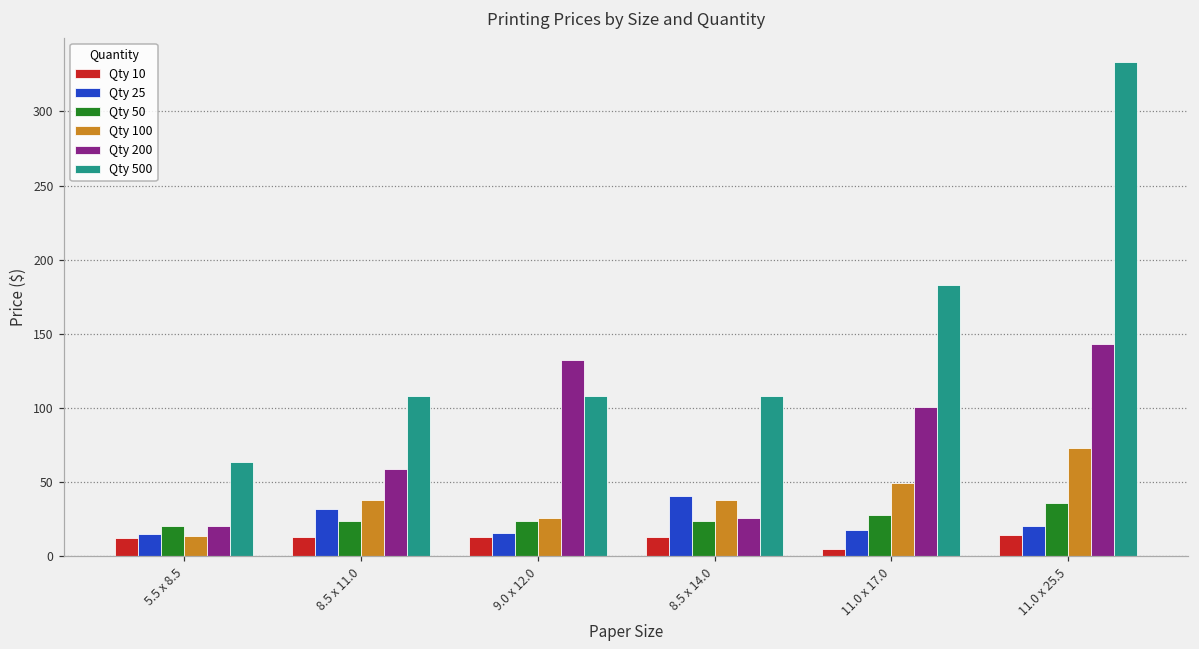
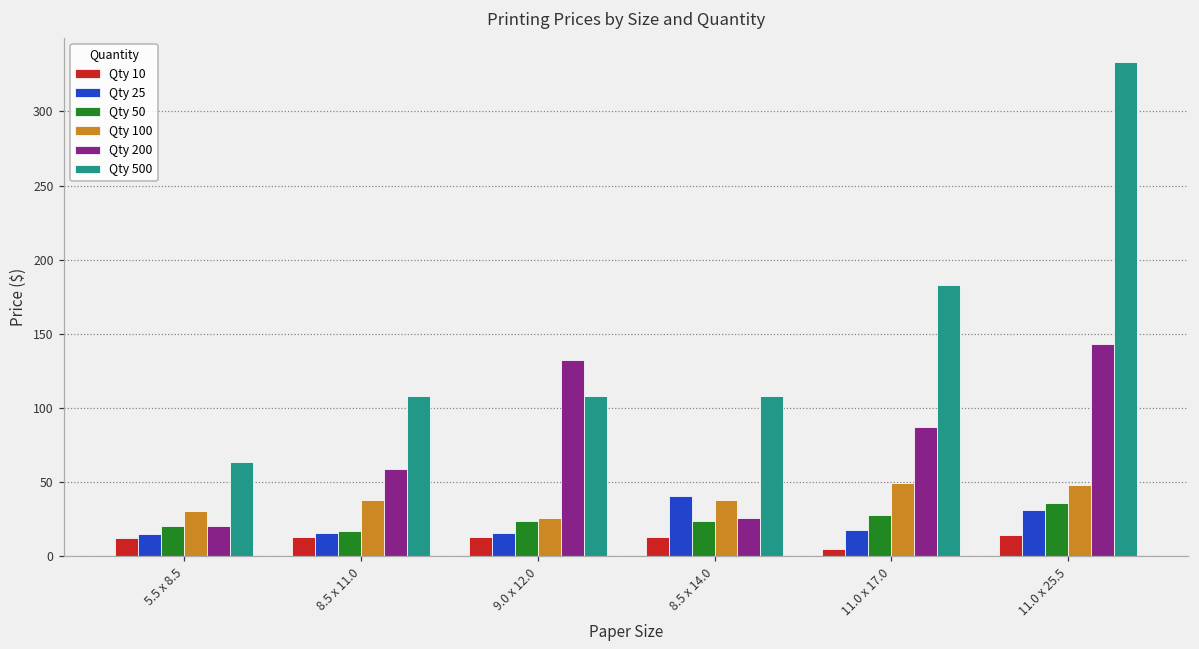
  {
    "Qty 10": {
      "5.5 x 8.5": 12,
      "8.5 x 11.0": 13,
      "9.0 x 12.0": 13,
      "8.5 x 14.0": 13,
      "11.0 x 17.0": 5,
      "11.0 x 25.5": 14
    },
    "Qty 25": {
      "5.5 x 8.5": 15,
-     "8.5 x 11.0": 32,
+     "8.5 x 11.0": 16,
      "9.0 x 12.0": 16,
      "8.5 x 14.0": 41,
      "11.0 x 17.0": 17,
-     "11.0 x 25.5": 20
+     "11.0 x 25.5": 32
    },
    "Qty 50": {
      "5.5 x 8.5": 21,
-     "8.5 x 11.0": 24,
+     "8.5 x 11.0": 17,
      "9.0 x 12.0": 24,
      "8.5 x 14.0": 24,
      "11.0 x 17.0": 28,
      "11.0 x 25.5": 36
    },
    "Qty 100": {
-     "5.5 x 8.5": 14,
+     "5.5 x 8.5": 31,
      "8.5 x 11.0": 38,
      "9.0 x 12.0": 26,
      "8.5 x 14.0": 38,
      "11.0 x 17.0": 50,
-     "11.0 x 25.5": 73
+     "11.0 x 25.5": 48
    },
    "Qty 200": {
      "5.5 x 8.5": 20,
      "8.5 x 11.0": 59,
      "9.0 x 12.0": 132,
      "8.5 x 14.0": 26,
-     "11.0 x 17.0": 101,
+     "11.0 x 17.0": 87,
      "11.0 x 25.5": 143
    },
    "Qty 500": {
      "5.5 x 8.5": 63,
      "8.5 x 11.0": 108,
      "9.0 x 12.0": 108,
      "8.5 x 14.0": 108,
      "11.0 x 17.0": 183,
      "11.0 x 25.5": 333
    }
  }
